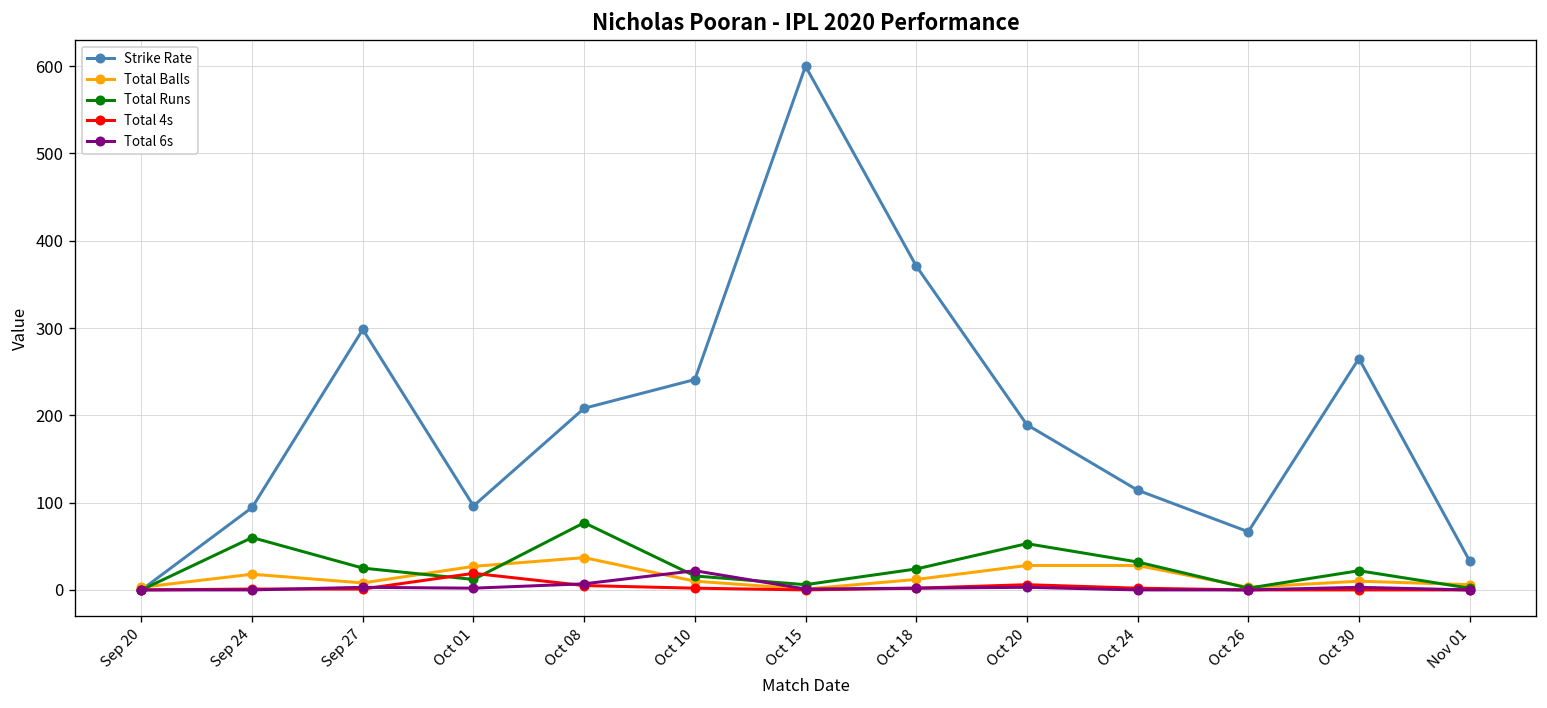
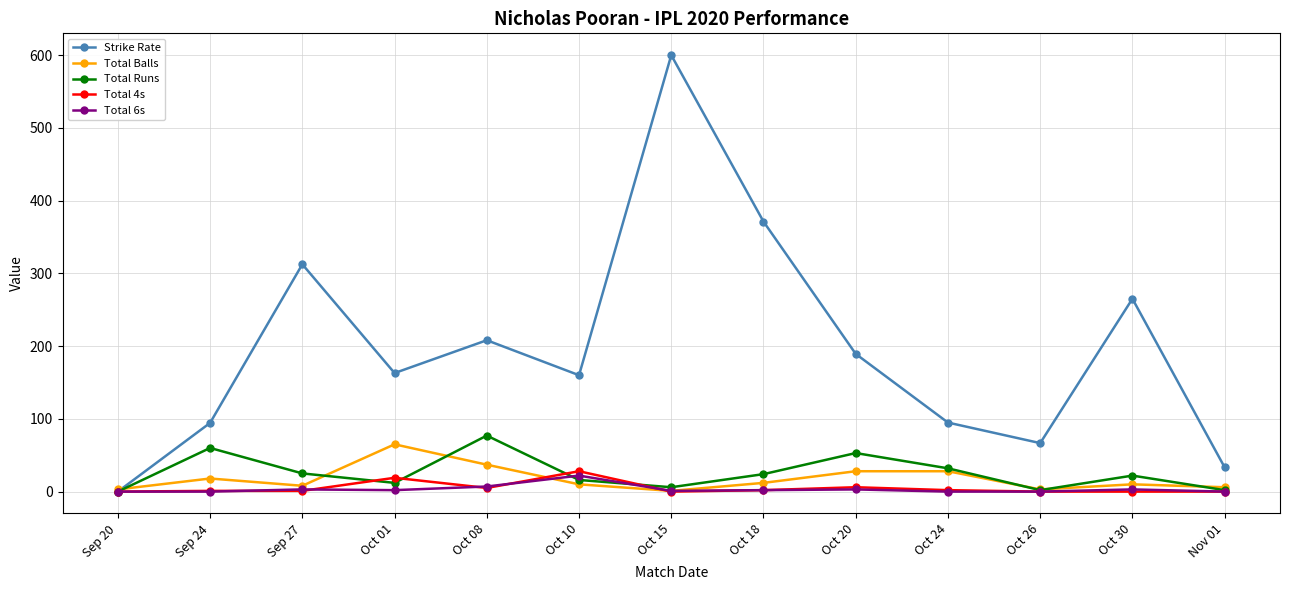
  {
    "Strike Rate": {
      "Sep 24": 90,
-     "Sep 27": 300,
-     "Oct 01": 100,
+     "Sep 27": 310,
+     "Oct 01": 160,
      "Oct 08": 210,
-     "Oct 10": 240,
+     "Oct 10": 160,
      "Oct 15": 600,
      "Oct 18": 370,
      "Oct 20": 190,
-     "Oct 24": 110,
+     "Oct 24": 90,
      "Oct 26": 70,
      "Oct 30": 270,
      "Nov 01": 30
    },
    "Total Balls": {
      "Sep 24": 20,
      "Sep 27": 10,
-     "Oct 01": 30,
+     "Oct 01": 70,
      "Oct 08": 40,
      "Oct 10": 10,
      "Oct 18": 10,
      "Oct 20": 30,
      "Oct 24": 30,
      "Oct 30": 10,
      "Nov 01": 10
    },
    "Total Runs": {
      "Sep 24": 60,
      "Sep 27": 30,
      "Oct 01": 10,
      "Oct 08": 80,
      "Oct 10": 20,
      "Oct 15": 10,
      "Oct 18": 20,
      "Oct 20": 50,
      "Oct 24": 30,
      "Oct 30": 20
    },
    "Total 4s": {
      "Oct 01": 20,
-     "Oct 10": 0
+     "Oct 10": 30
    },
    "Total 6s": {
      "Oct 01": 0,
      "Oct 10": 20
    }
  }
